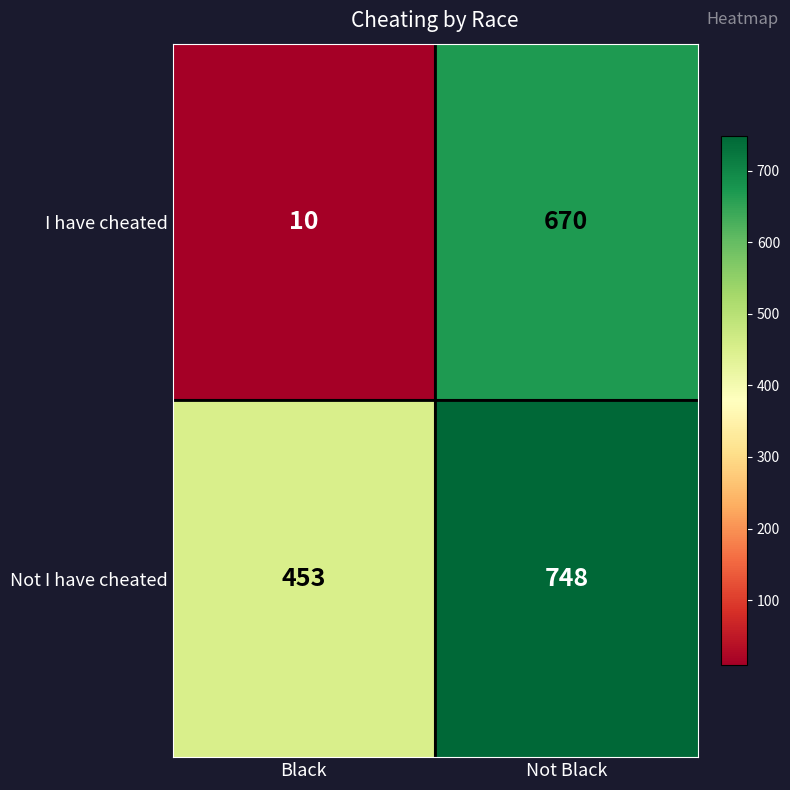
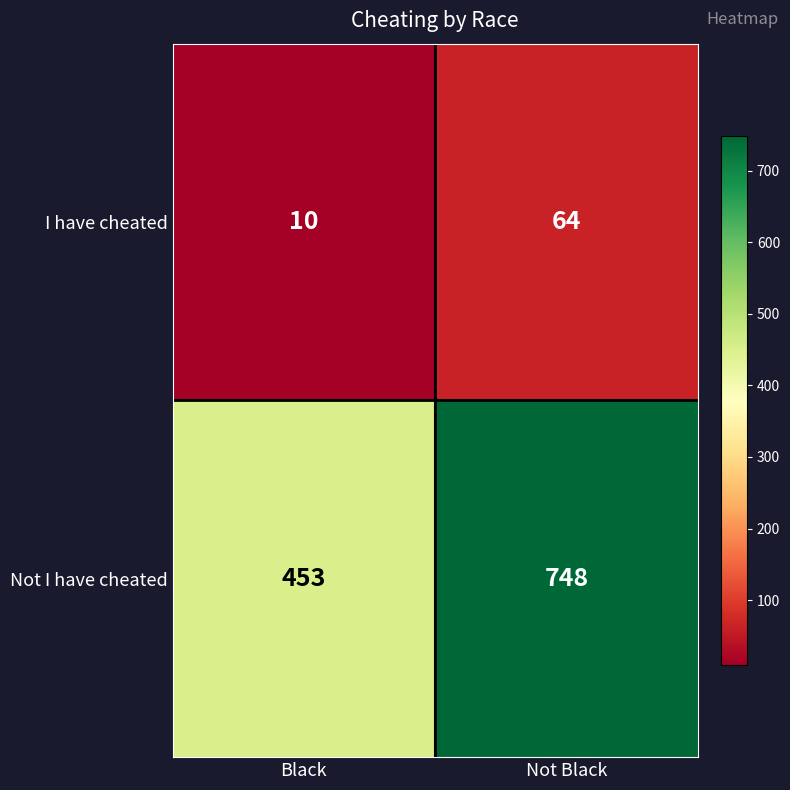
  {
    "I have cheated": {
      "Black": 10,
-     "Not Black": 670
+     "Not Black": 64
    },
    "Not I have cheated": {
      "Black": 453,
      "Not Black": 748
    }
  }
